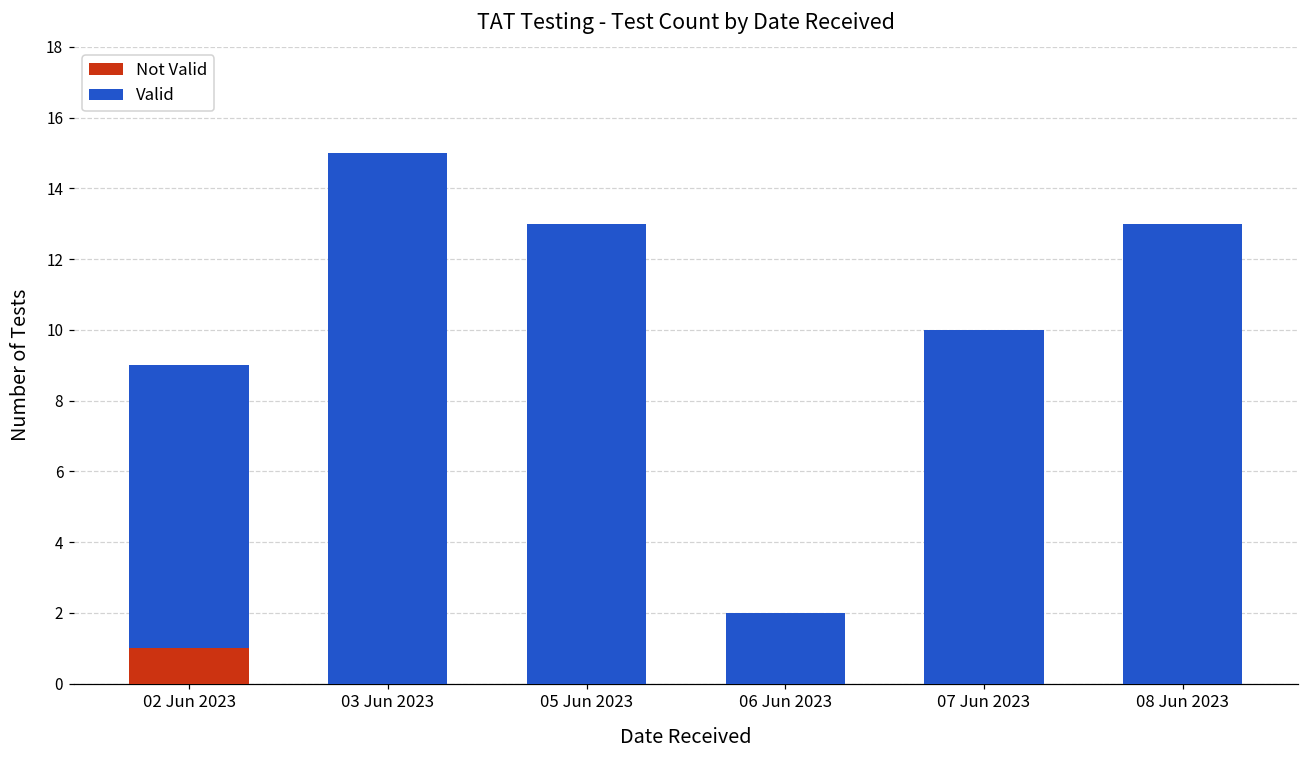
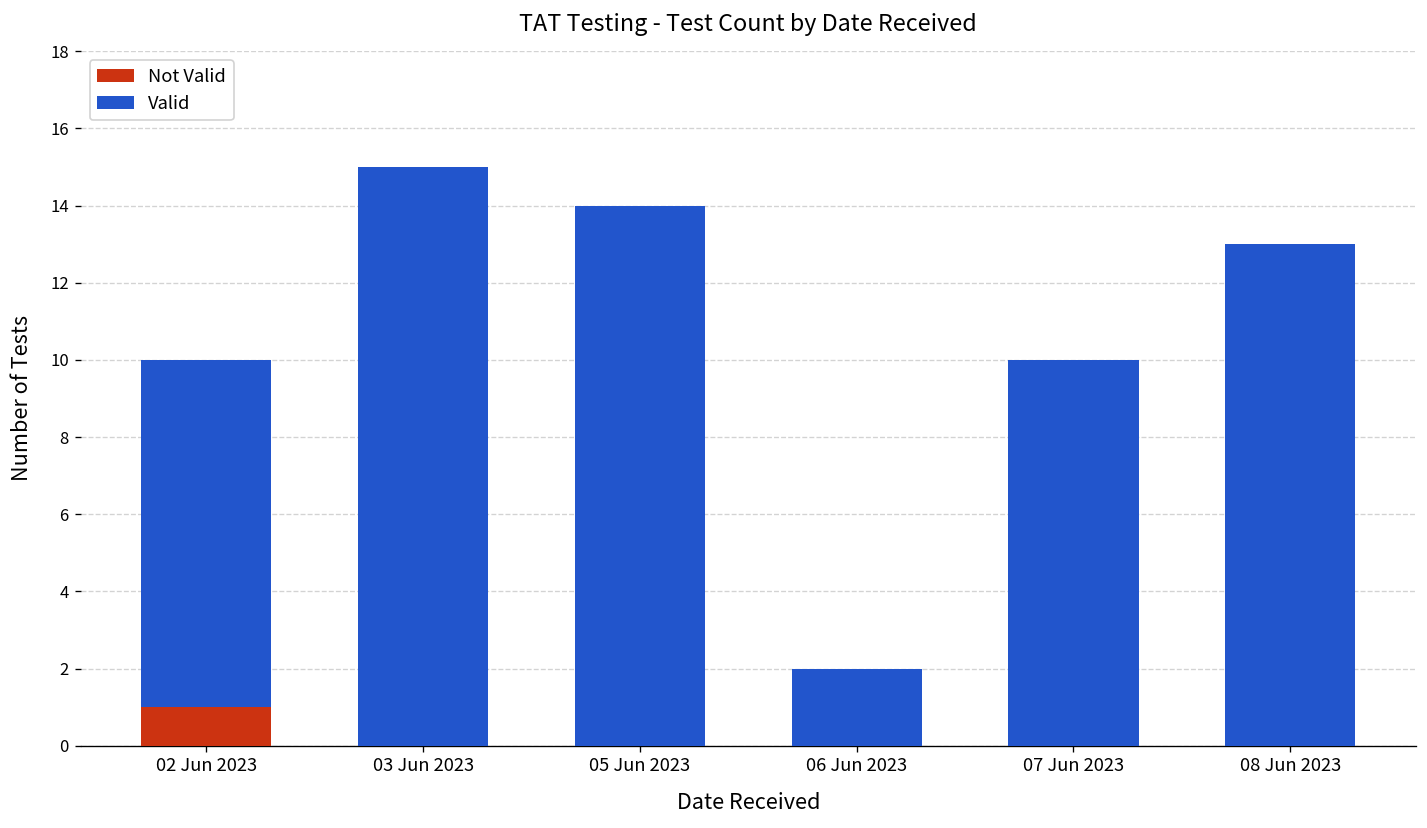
  {
    "Not Valid": {
      "02 Jun 2023": 1,
      "03 Jun 2023": 0,
      "05 Jun 2023": 0,
      "06 Jun 2023": 0,
      "07 Jun 2023": 0,
      "08 Jun 2023": 0
    },
    "Valid": {
-     "02 Jun 2023": 8,
-     "05 Jun 2023": 13
+     "02 Jun 2023": 9,
+     "05 Jun 2023": 14
    }
  }
